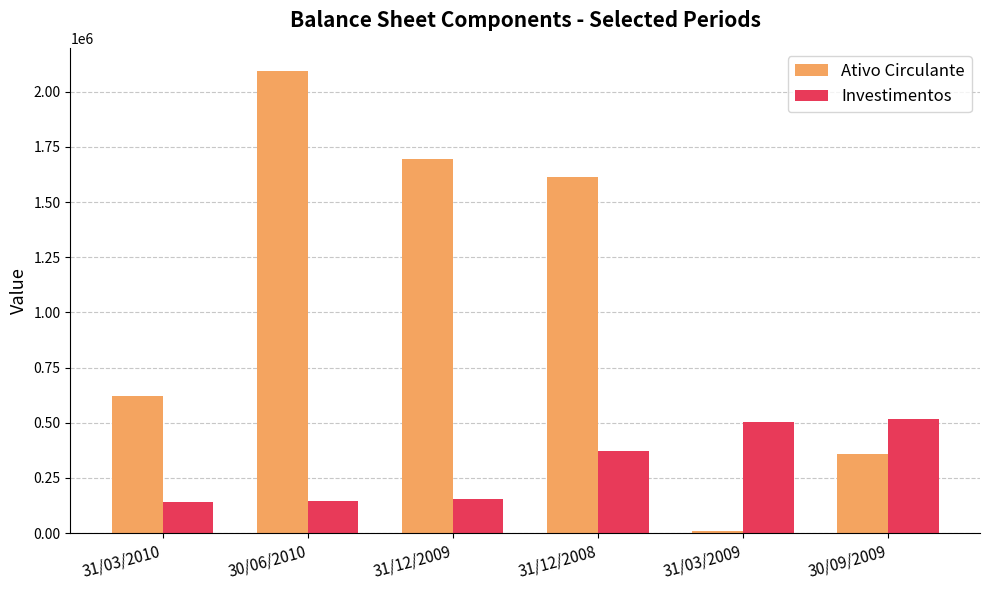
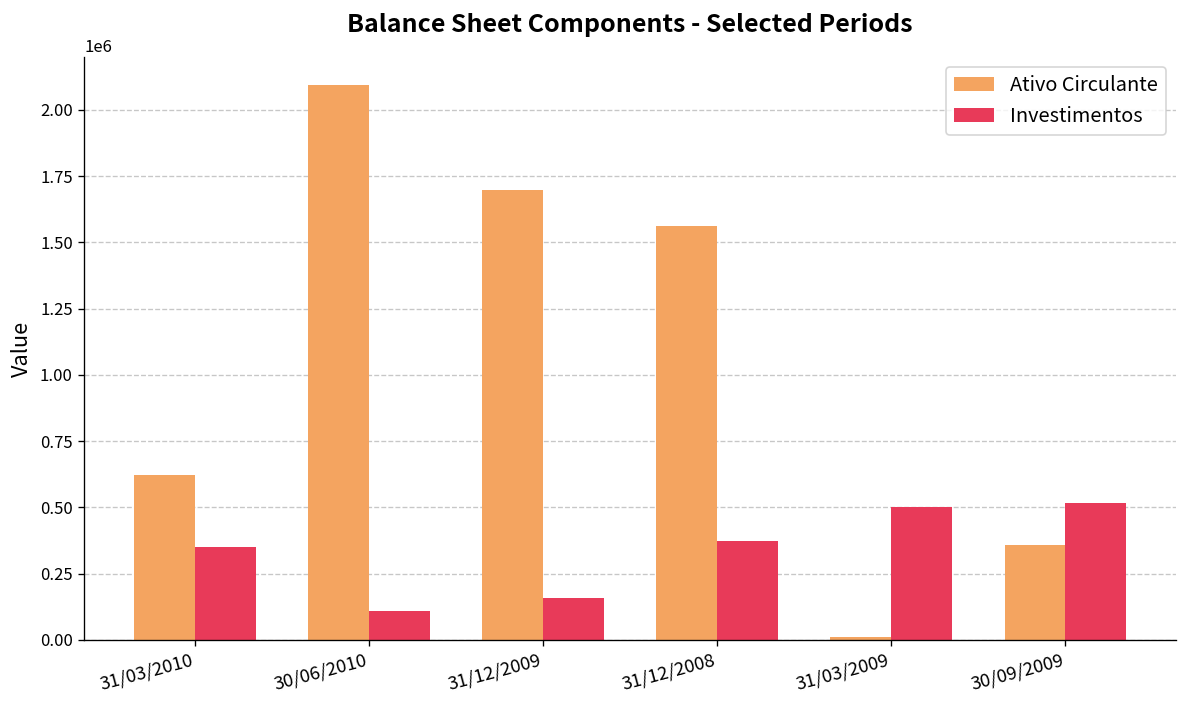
  {
    "Ativo Circulante": {
      "31/03/2010": 620000,
      "30/06/2010": 2090000,
      "31/12/2009": 1700000,
-     "31/12/2008": 1610000,
+     "31/12/2008": 1560000,
      "30/09/2009": 360000
    },
    "Investimentos": {
-     "31/03/2010": 140000,
-     "30/06/2010": 150000,
+     "31/03/2010": 350000,
+     "30/06/2010": 110000,
      "31/12/2009": 160000,
      "31/12/2008": 370000,
      "31/03/2009": 500000,
      "30/09/2009": 520000
    }
  }
